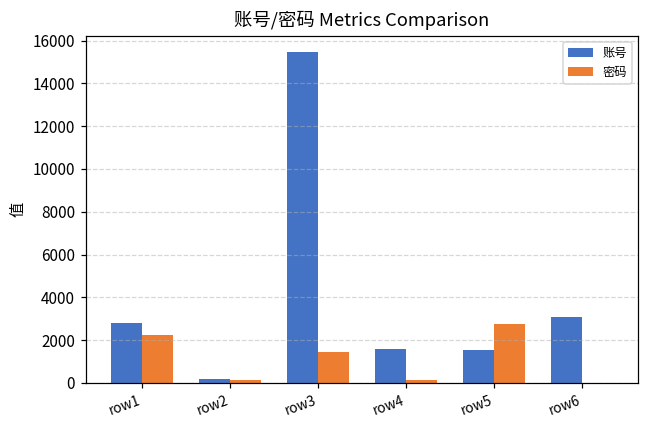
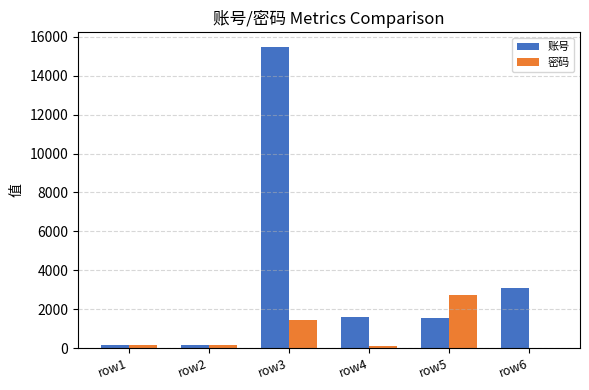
  {
    "账号": {
-     "row1": 2800,
+     "row1": 200,
      "row2": 200,
      "row3": 15500,
      "row4": 1600,
      "row5": 1500,
      "row6": 3100
    },
    "密码": {
-     "row1": 2200,
+     "row1": 200,
      "row2": 200,
      "row3": 1500,
      "row5": 2700
    }
  }
